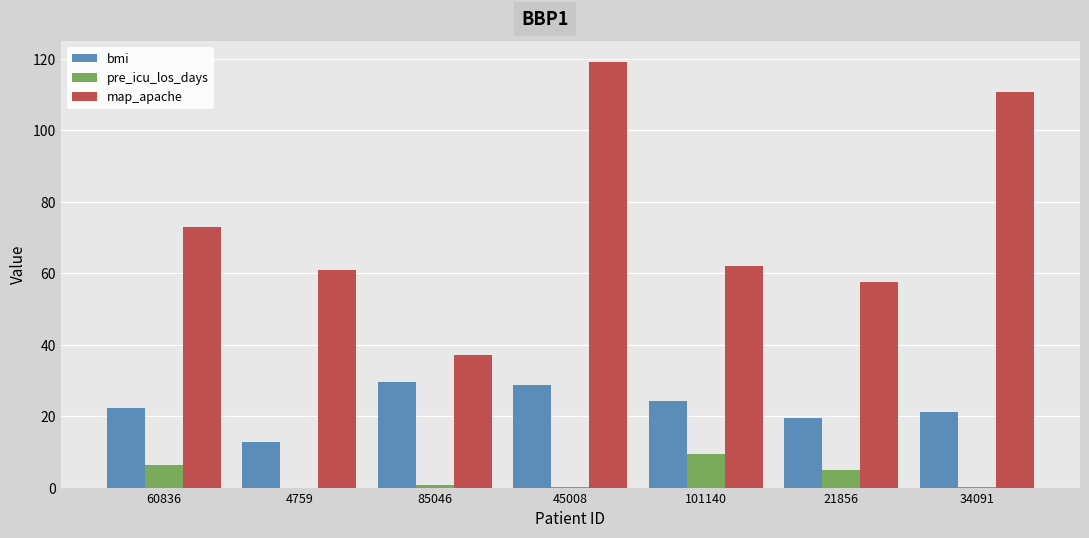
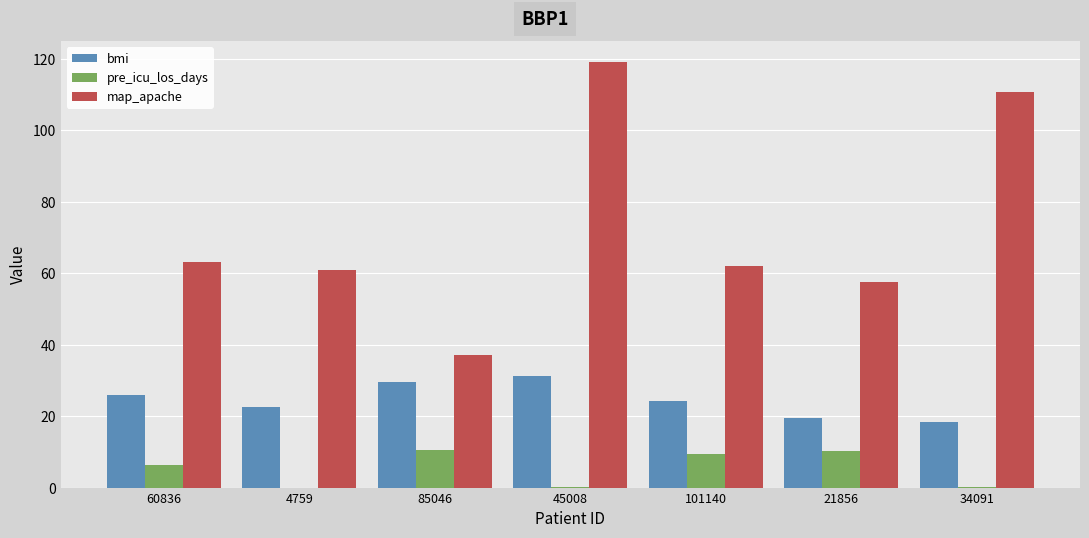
  {
    "bmi": {
-     "60836": 22,
-     "4759": 13,
+     "60836": 26,
+     "4759": 22,
      "85046": 29,
-     "45008": 29,
+     "45008": 31,
      "101140": 24,
      "21856": 19,
-     "34091": 21
+     "34091": 18
    },
    "pre_icu_los_days": {
      "60836": 6,
      "4759": 0,
-     "85046": 1,
+     "85046": 11,
      "101140": 9,
-     "21856": 5
+     "21856": 10
    },
    "map_apache": {
-     "60836": 73,
+     "60836": 63,
      "4759": 61,
      "85046": 37,
      "45008": 119,
      "101140": 62,
      "21856": 58,
      "34091": 111
    }
  }
